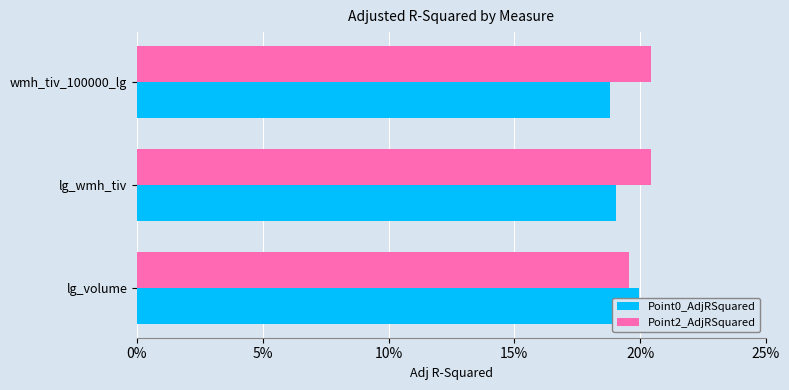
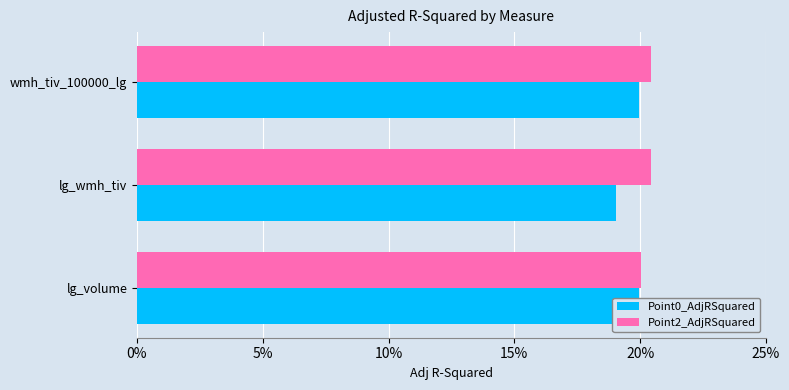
  {
    "Point0_AdjRSquared": {
-     "wmh_tiv_100000_lg": "18.8%",
+     "wmh_tiv_100000_lg": "20.0%",
      "lg_wmh_tiv": "19.0%"
    },
    "Point2_AdjRSquared": {
      "wmh_tiv_100000_lg": "20.4%",
      "lg_wmh_tiv": "20.4%",
-     "lg_volume": "19.6%"
+     "lg_volume": "20.1%"
    }
  }
